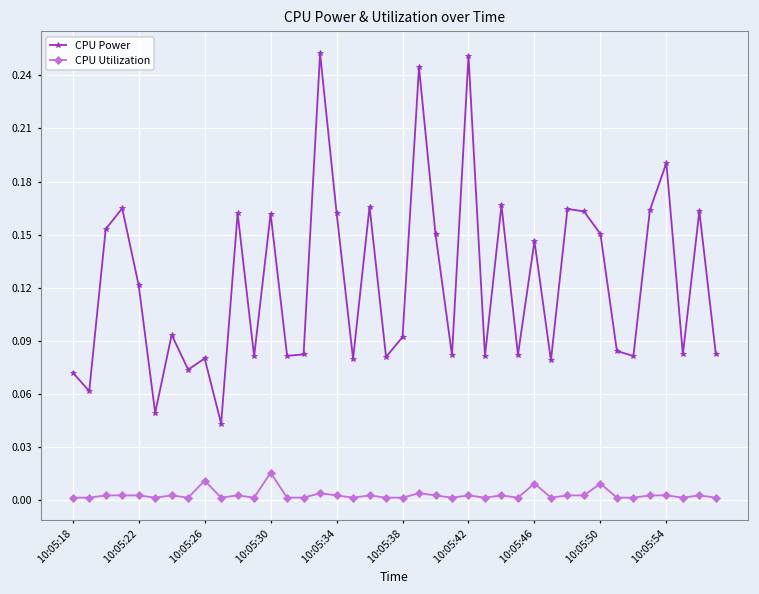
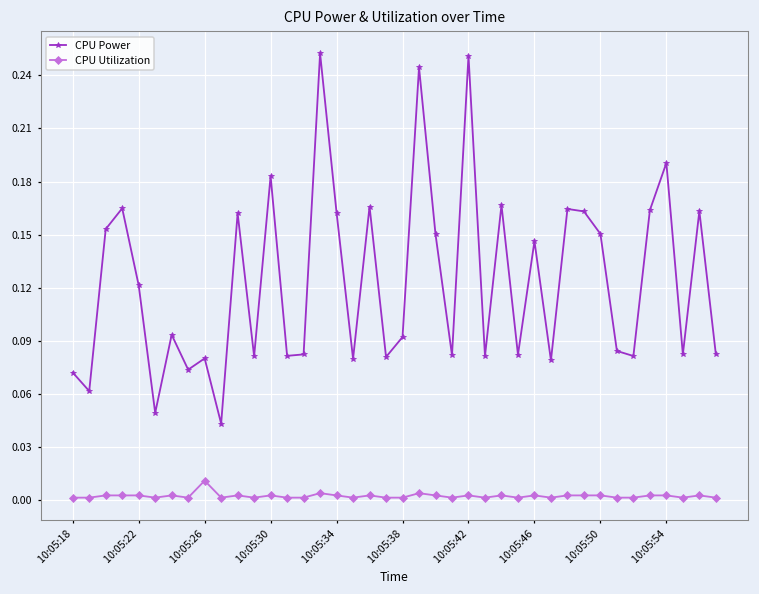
  {
    "CPU Power": {
      "10:05:18": 0.072,
      "10:05:22": 0.121,
      "10:05:26": 0.080,
-     "10:05:30": 0.162,
+     "10:05:30": 0.183,
      "10:05:34": 0.162,
      "10:05:38": 0.092,
      "10:05:42": 0.251,
      "10:05:46": 0.146,
      "10:05:50": 0.150,
      "10:05:54": 0.190
    },
    "CPU Utilization": {
      "10:05:18": 0.001,
      "10:05:22": 0.003,
      "10:05:26": 0.011,
-     "10:05:30": 0.015,
+     "10:05:30": 0.003,
      "10:05:34": 0.003,
      "10:05:38": 0.001,
      "10:05:42": 0.003,
-     "10:05:46": 0.009,
-     "10:05:50": 0.009,
+     "10:05:46": 0.003,
+     "10:05:50": 0.003,
      "10:05:54": 0.003
    }
  }
